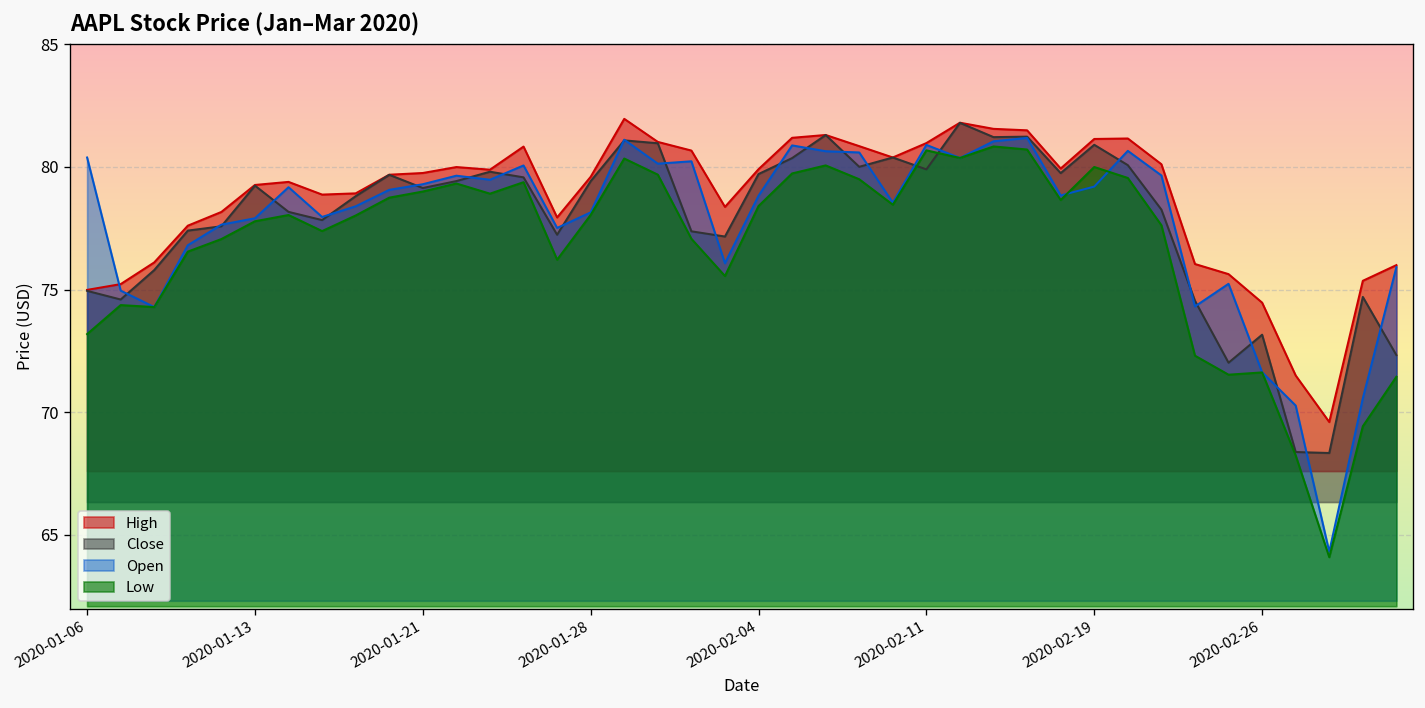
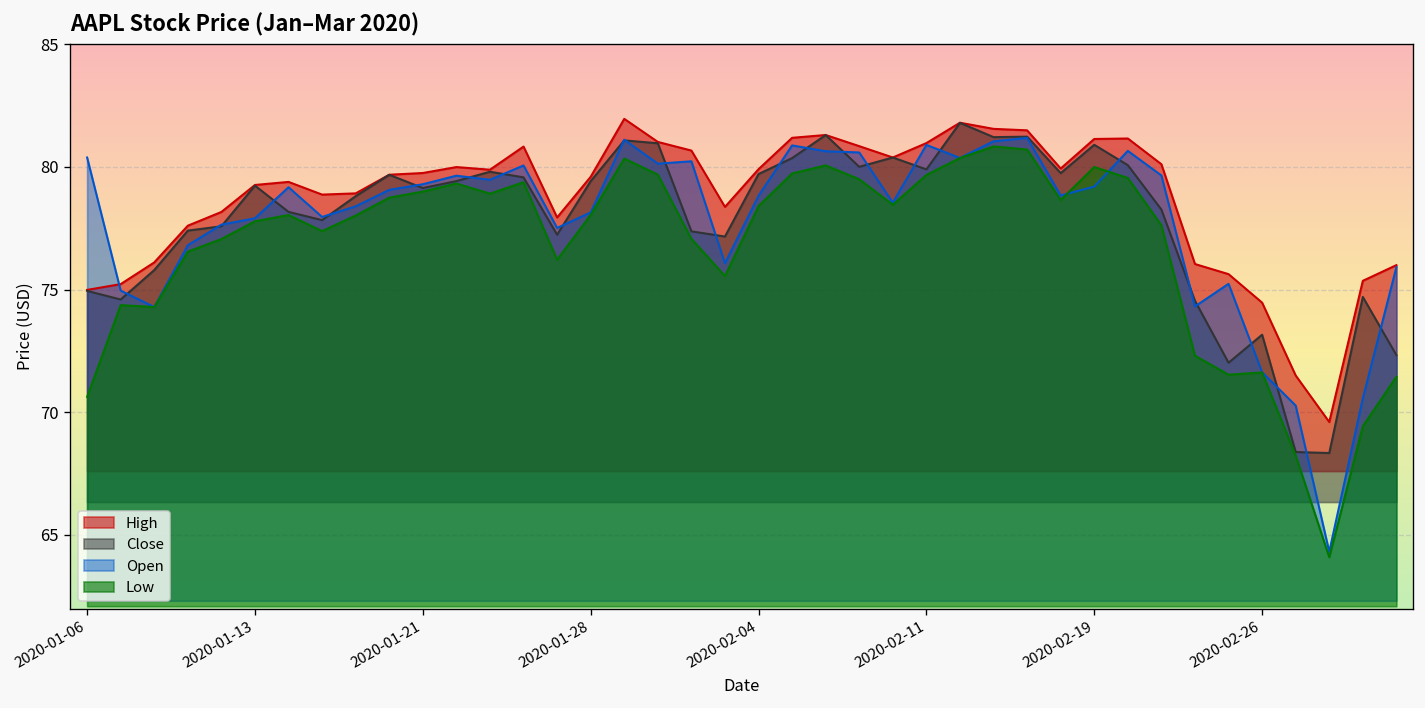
  {
    "High": {
      "2020-01-21": 79.8,
      "2020-01-28": 79.6,
      "2020-02-04": 79.9,
      "2020-02-19": 81.1,
      "2020-02-26": 74.5
    },
    "Close": {
      "2020-01-21": 79.1,
      "2020-01-28": 79.4,
      "2020-02-04": 79.7,
      "2020-02-11": 79.9,
      "2020-02-19": 80.9,
      "2020-02-26": 73.2
    },
    "Open": {
      "2020-01-06": 80.4,
      "2020-01-21": 79.3,
      "2020-02-04": 78.8,
      "2020-02-19": 79.2
    },
    "Low": {
-     "2020-01-06": 73.2,
+     "2020-01-06": 70.6,
      "2020-01-21": 79.0,
      "2020-02-04": 78.4,
-     "2020-02-11": 80.7,
+     "2020-02-11": 79.7,
      "2020-02-19": 80.0
    }
  }
